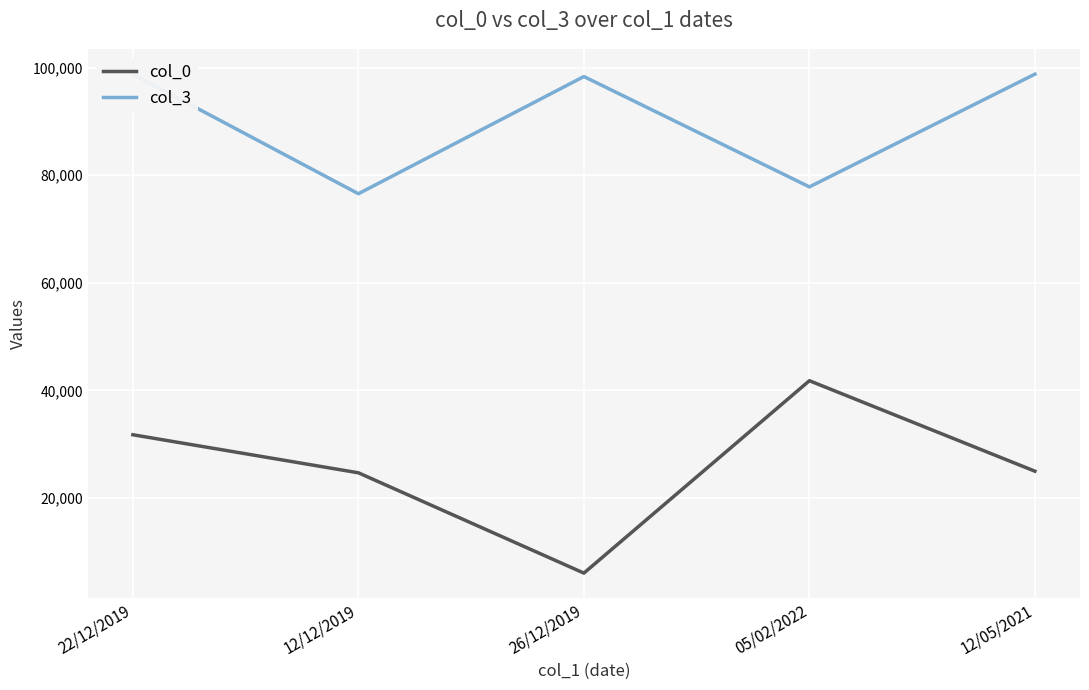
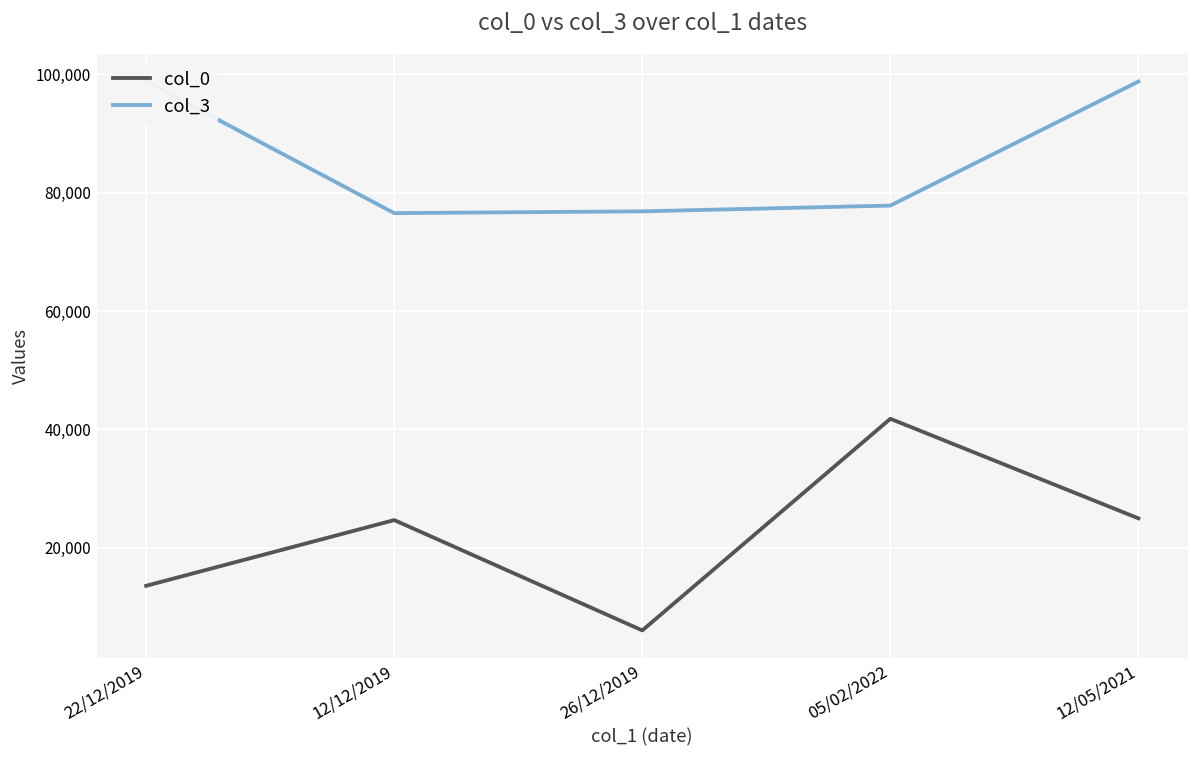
  {
    "col_0": {
-     "22/12/2019": "32,000",
+     "22/12/2019": "14,000",
      "12/12/2019": "25,000",
      "26/12/2019": "6,000",
      "05/02/2022": "42,000",
      "12/05/2021": "25,000"
    },
    "col_3": {
      "12/12/2019": "77,000",
-     "26/12/2019": "98,000",
+     "26/12/2019": "77,000",
      "05/02/2022": "78,000",
      "12/05/2021": "99,000"
    }
  }
